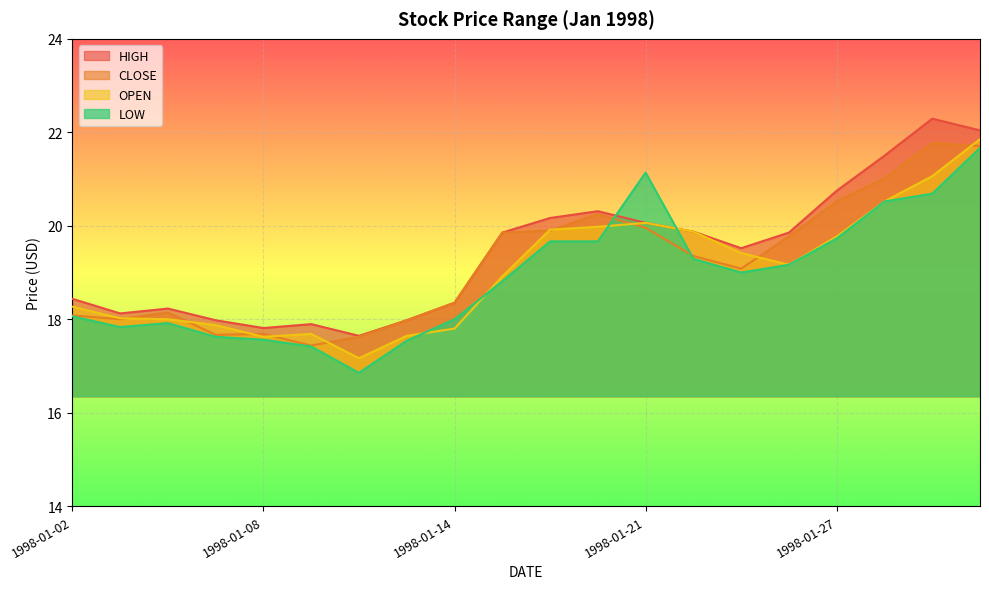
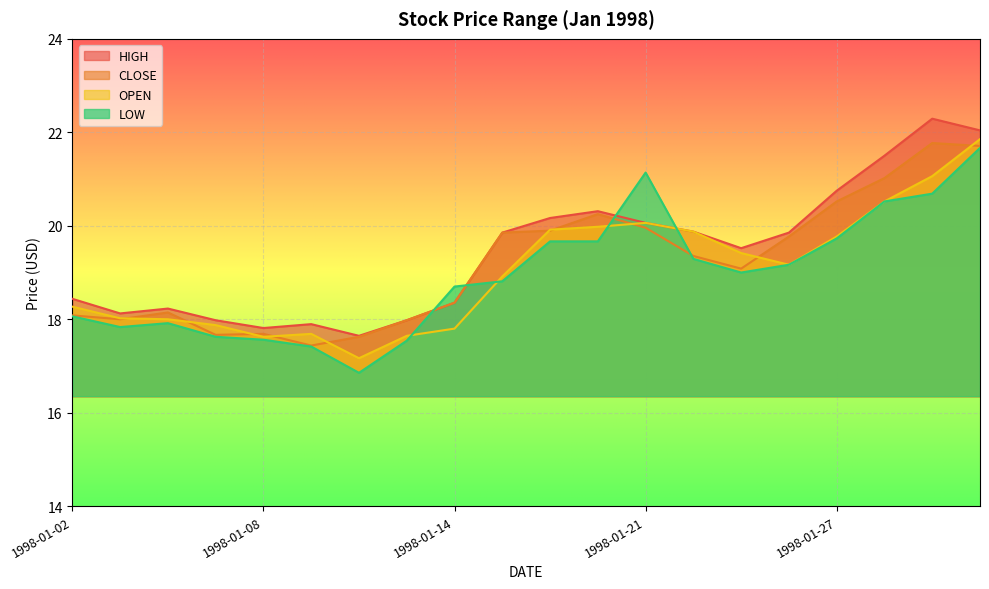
  {
    "OPEN": {
      "1998-01-02": 18.3,
      "1998-01-08": 17.6,
      "1998-01-14": 17.8
    },
    "LOW": {
      "1998-01-08": 17.6,
-     "1998-01-14": 18.0,
+     "1998-01-14": 18.7,
      "1998-01-21": 21.1
    }
  }
